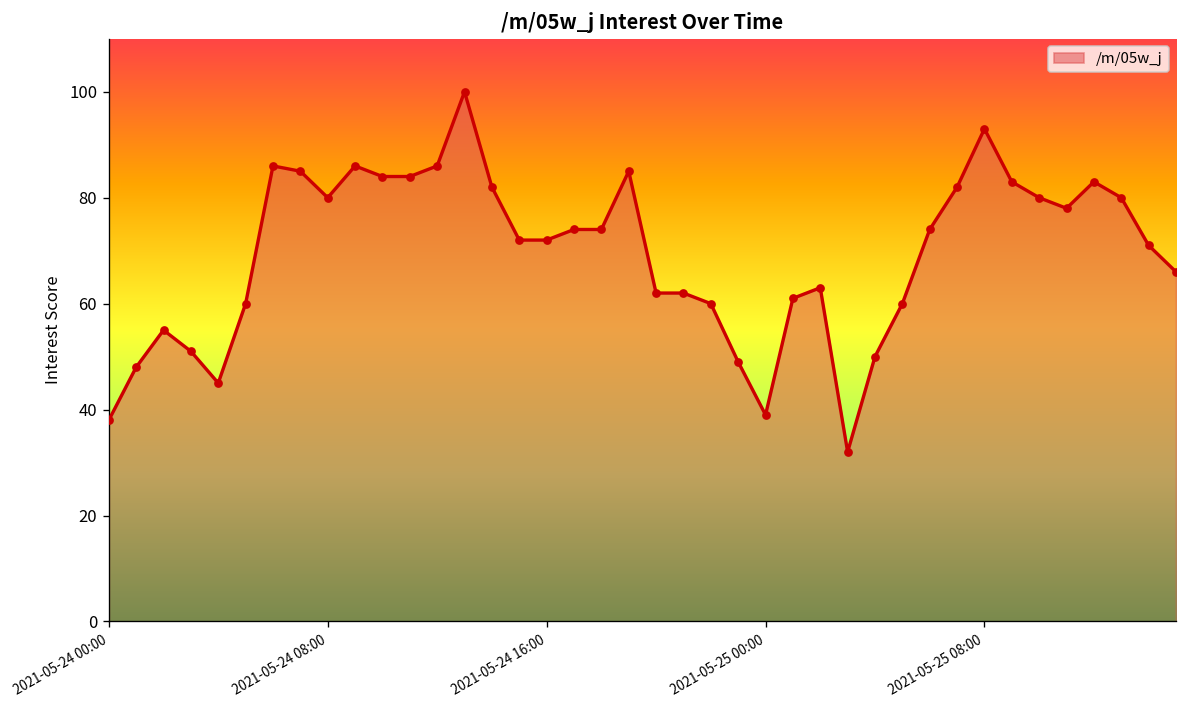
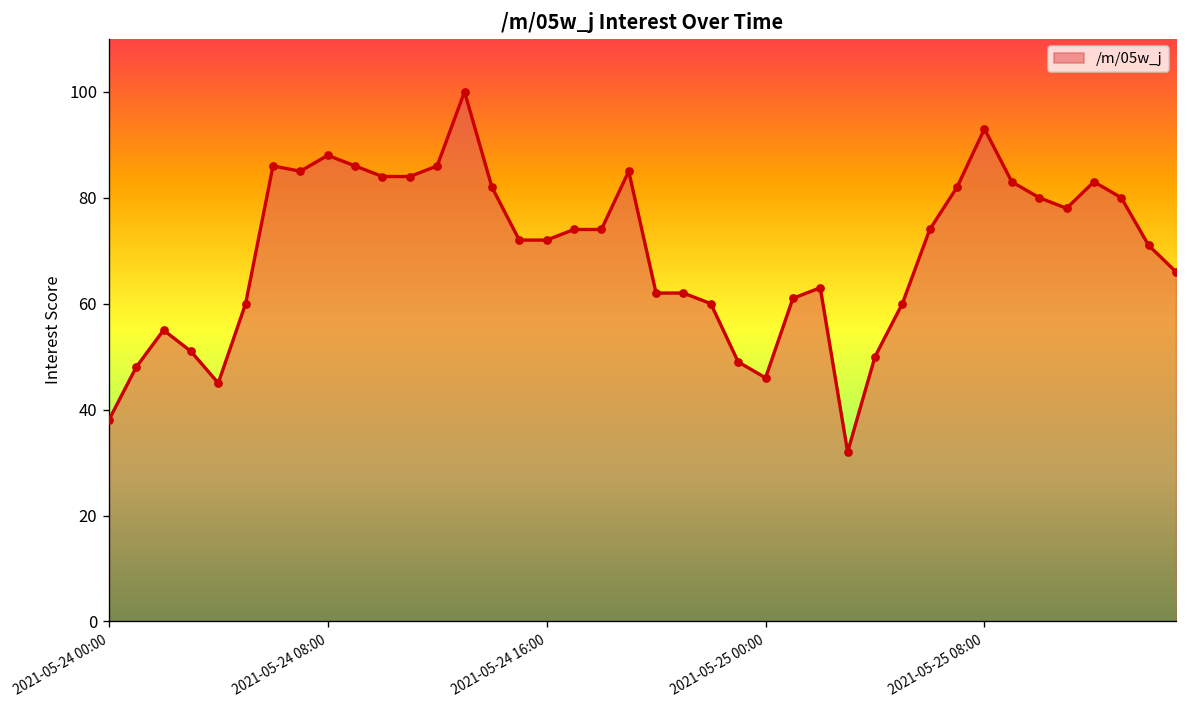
  {
    "2021-05-24 00:00": 38,
-   "2021-05-24 08:00": 80,
+   "2021-05-24 08:00": 88,
    "2021-05-24 16:00": 72,
-   "2021-05-25 00:00": 39,
+   "2021-05-25 00:00": 46,
    "2021-05-25 08:00": 93
  }
